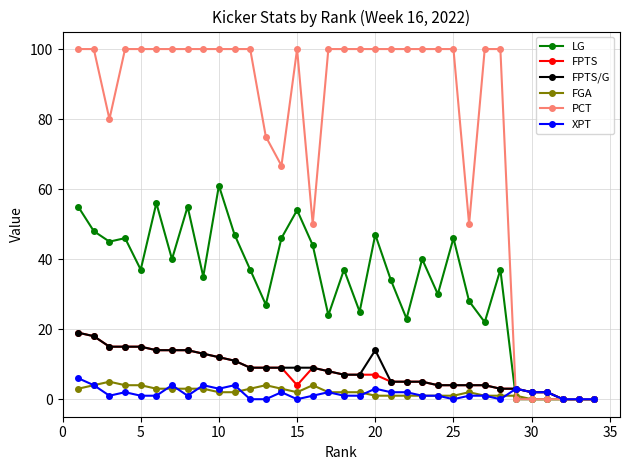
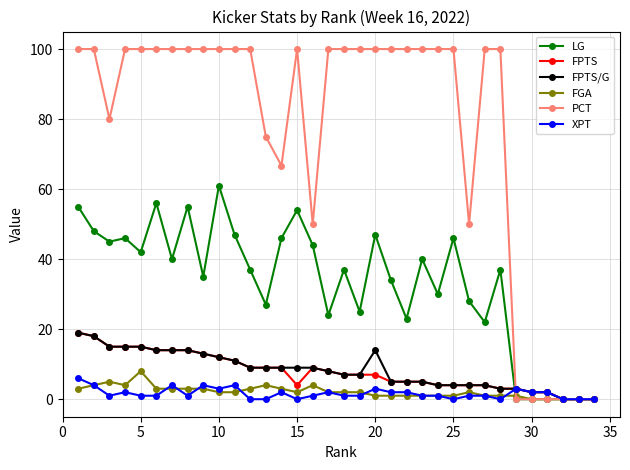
  {
    "LG": {
-     "5": 37,
+     "5": 42,
      "10": 61,
      "15": 54,
      "20": 47,
      "25": 46
    },
    "FPTS": {
      "15": 4,
      "20": 7
    },
    "FPTS/G": {
      "15": 9,
      "20": 14
    },
    "FGA": {
-     "5": 4,
+     "5": 8,
      "10": 2,
      "15": 2,
      "20": 1,
      "25": 1
    },
    "PCT": {
      "5": 100,
      "10": 100,
      "15": 100,
      "20": 100,
      "25": 100
    },
    "XPT": {
      "5": 1,
      "10": 3,
      "15": 0,
      "20": 3,
      "25": 0
    }
  }
